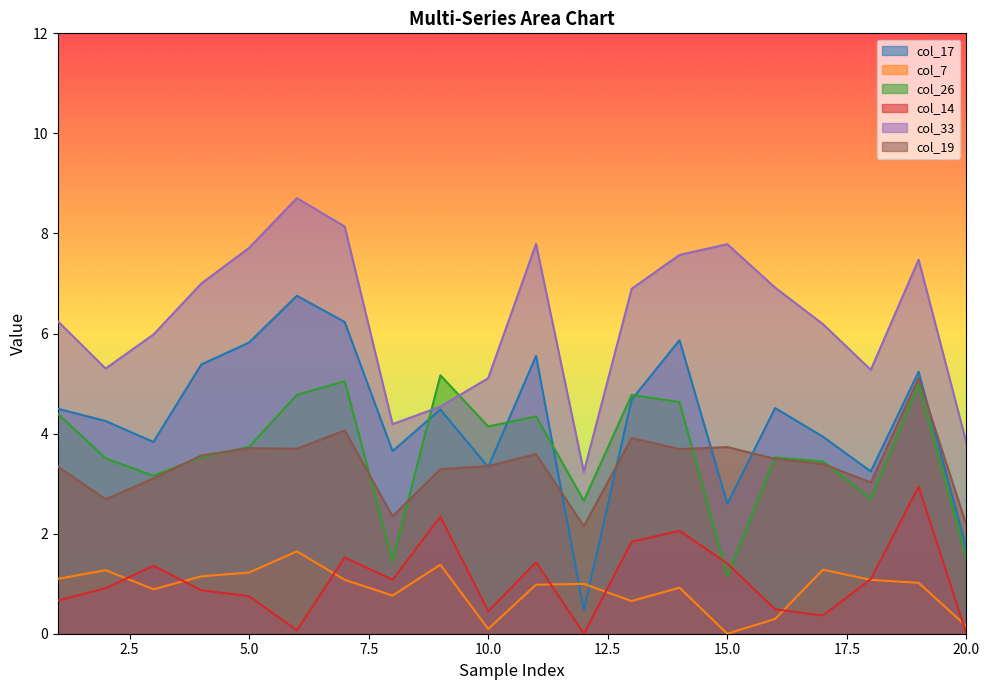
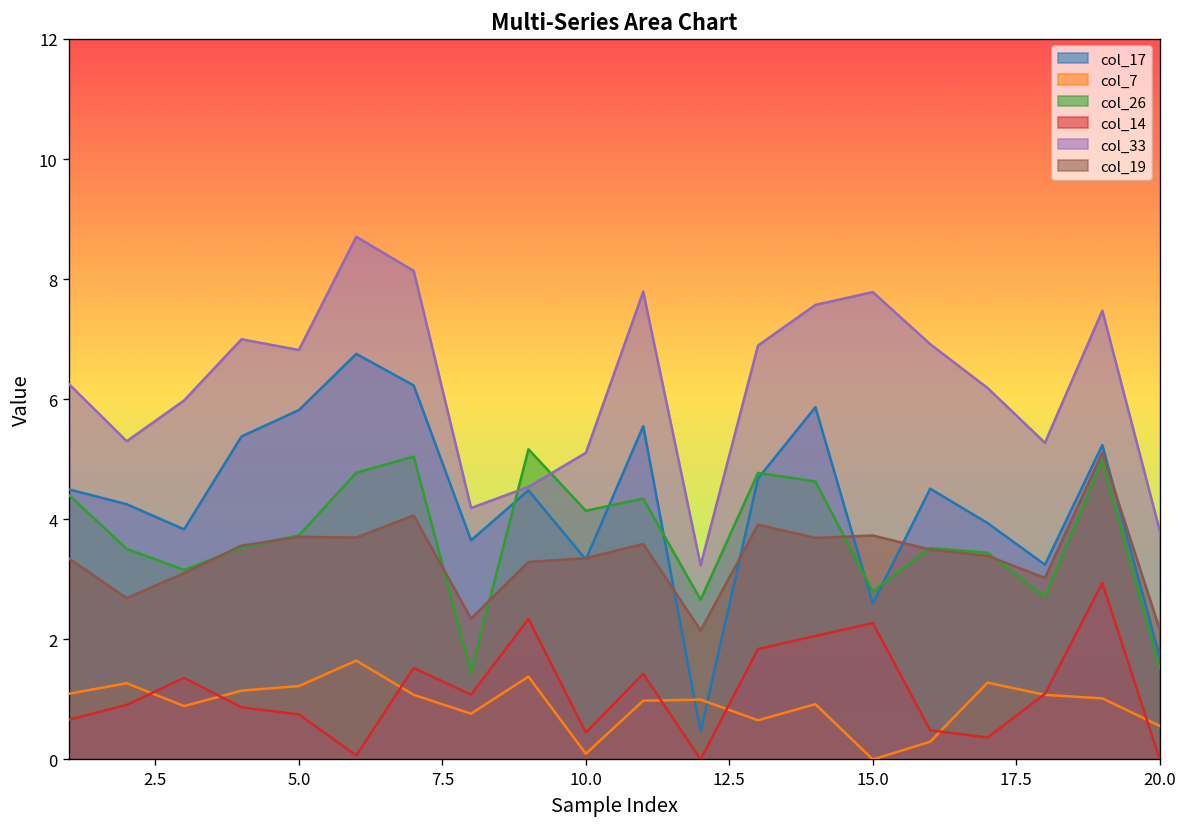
  {
    "col_17": {
      "5.0": 5.8,
      "15.0": 2.6,
      "20.0": 1.7
    },
    "col_7": {
      "5.0": 1.2,
      "10.0": 0.1,
      "15.0": 0.0,
-     "20.0": 0.1
+     "20.0": 0.6
    },
    "col_26": {
      "10.0": 4.1,
-     "15.0": 1.1,
+     "15.0": 2.8,
      "20.0": 1.5
    },
    "col_14": {
      "5.0": 0.8,
      "10.0": 0.4,
-     "15.0": 1.4,
+     "15.0": 2.3,
      "20.0": 0.0
    },
    "col_33": {
-     "5.0": 7.7,
+     "5.0": 6.8,
      "10.0": 5.1,
      "15.0": 7.8,
      "20.0": 3.8
    },
    "col_19": {
      "15.0": 3.7,
      "20.0": 2.2
    }
  }
